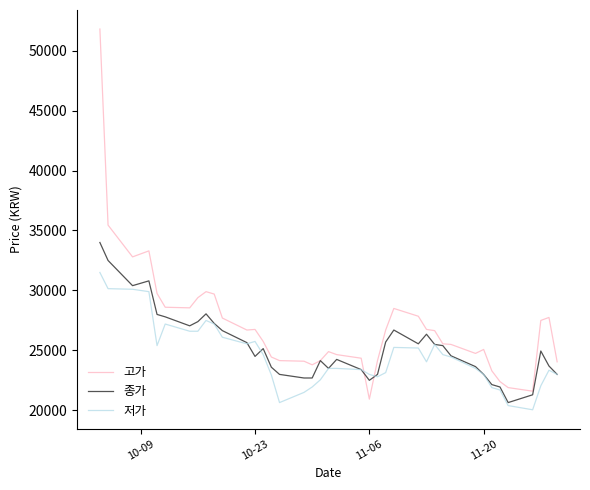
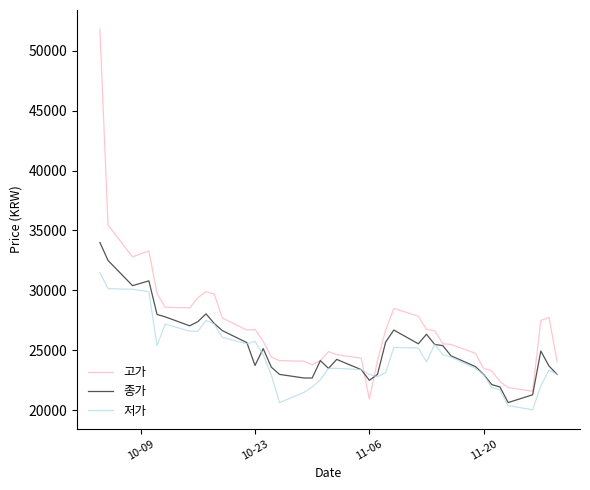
  {
    "고가": {
      "10-23": 26800,
      "11-06": 20900,
-     "11-20": 25100
+     "11-20": 23500
    },
    "종가": {
-     "10-23": 24500,
+     "10-23": 23700,
      "11-06": 22500
    },
    "저가": {
      "10-23": 25700,
      "11-06": 23000
    }
  }
